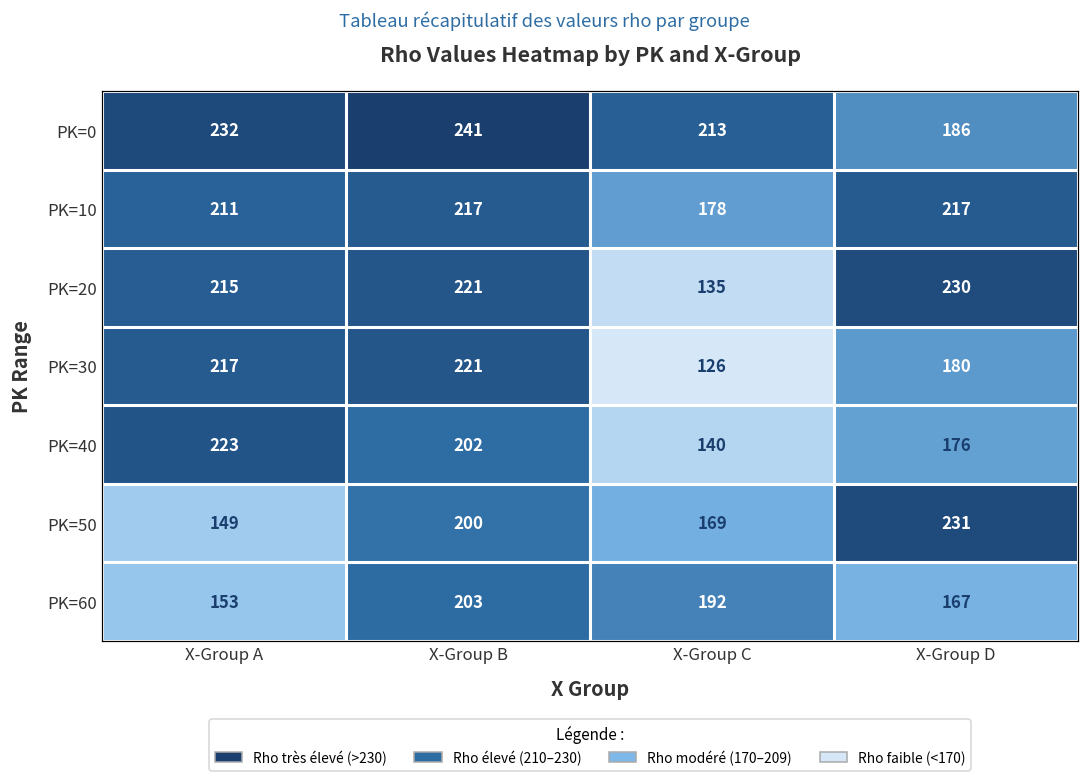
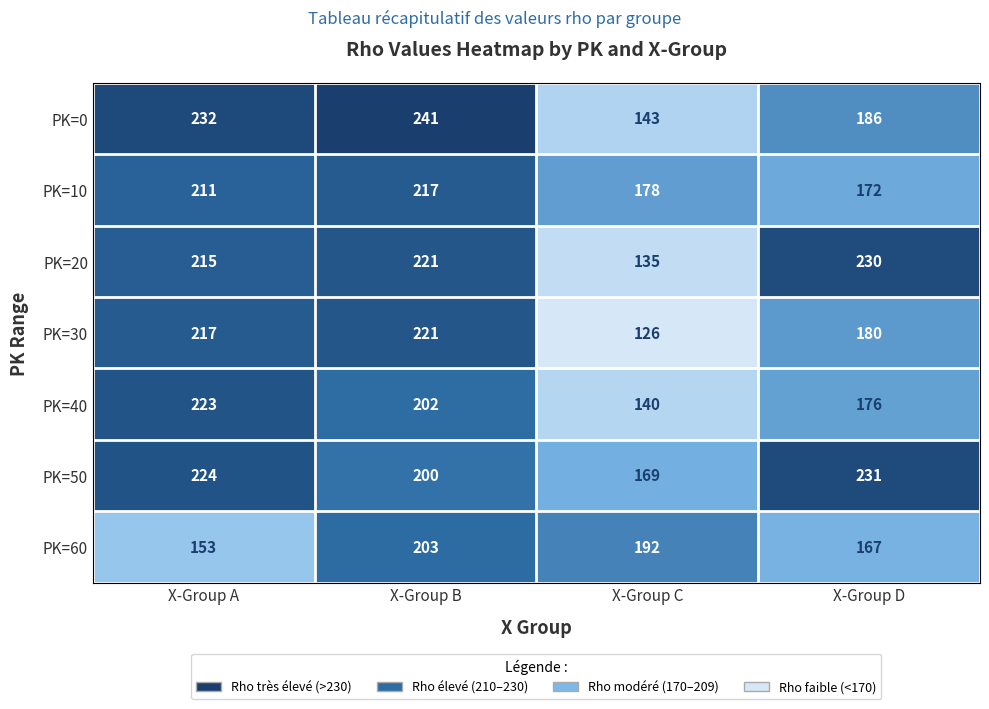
  {
    "PK=0": {
      "X-Group A": 232,
      "X-Group B": 241,
-     "X-Group C": 213,
+     "X-Group C": 143,
      "X-Group D": 186
    },
    "PK=10": {
      "X-Group A": 211,
      "X-Group B": 217,
      "X-Group C": 178,
-     "X-Group D": 217
+     "X-Group D": 172
    },
    "PK=20": {
      "X-Group A": 215,
      "X-Group B": 221,
      "X-Group C": 135,
      "X-Group D": 230
    },
    "PK=30": {
      "X-Group A": 217,
      "X-Group B": 221,
      "X-Group C": 126,
      "X-Group D": 180
    },
    "PK=40": {
      "X-Group A": 223,
      "X-Group B": 202,
      "X-Group C": 140,
      "X-Group D": 176
    },
    "PK=50": {
-     "X-Group A": 149,
+     "X-Group A": 224,
      "X-Group B": 200,
      "X-Group C": 169,
      "X-Group D": 231
    },
    "PK=60": {
      "X-Group A": 153,
      "X-Group B": 203,
      "X-Group C": 192,
      "X-Group D": 167
    }
  }
